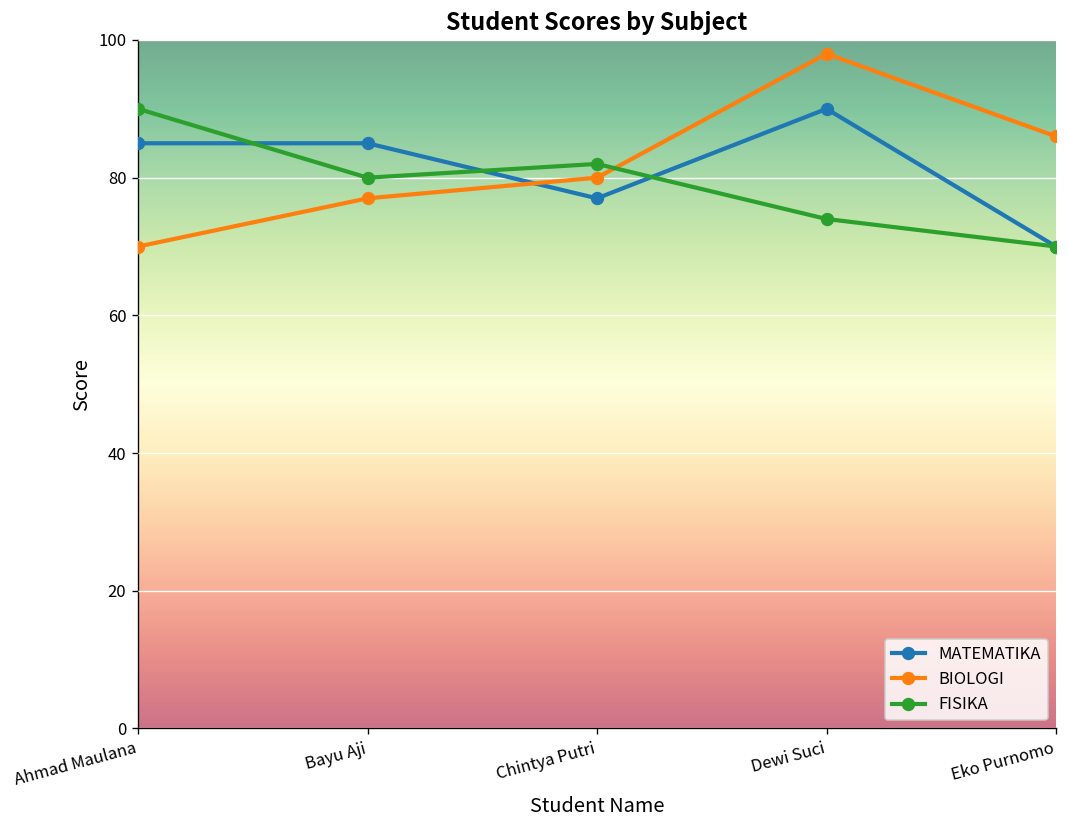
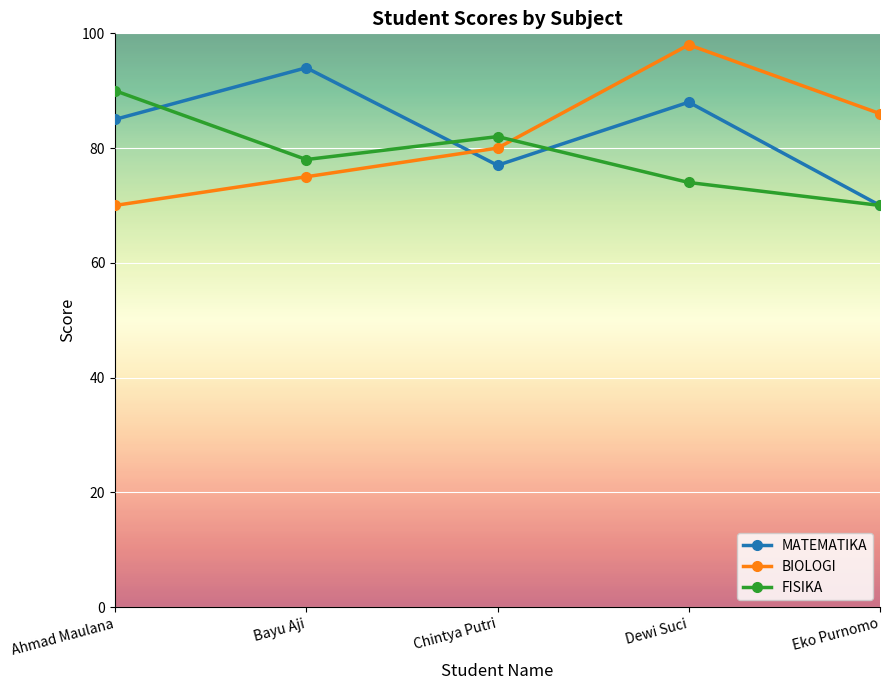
  {
    "MATEMATIKA": {
      "Ahmad Maulana": 85,
-     "Bayu Aji": 85,
+     "Bayu Aji": 94,
      "Chintya Putri": 77,
-     "Dewi Suci": 90
+     "Dewi Suci": 88
    },
    "BIOLOGI": {
      "Ahmad Maulana": 70,
-     "Bayu Aji": 77,
+     "Bayu Aji": 75,
      "Chintya Putri": 80,
      "Dewi Suci": 98,
      "Eko Purnomo": 86
    },
    "FISIKA": {
      "Ahmad Maulana": 90,
-     "Bayu Aji": 80,
+     "Bayu Aji": 78,
      "Chintya Putri": 82,
      "Dewi Suci": 74
    }
  }
